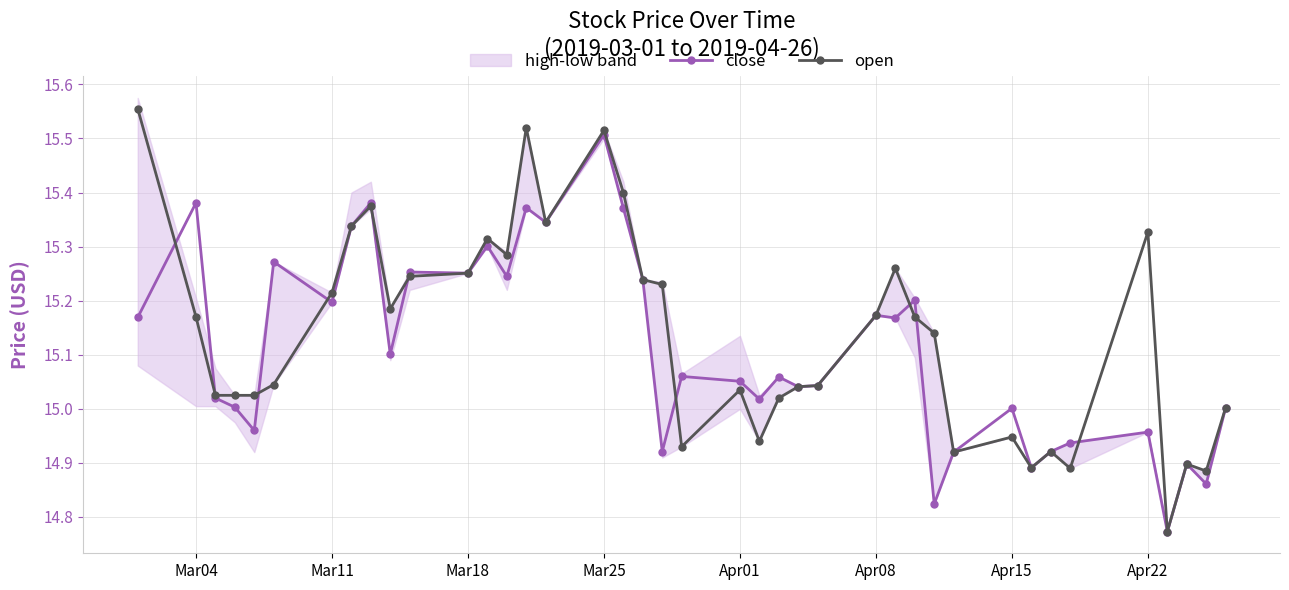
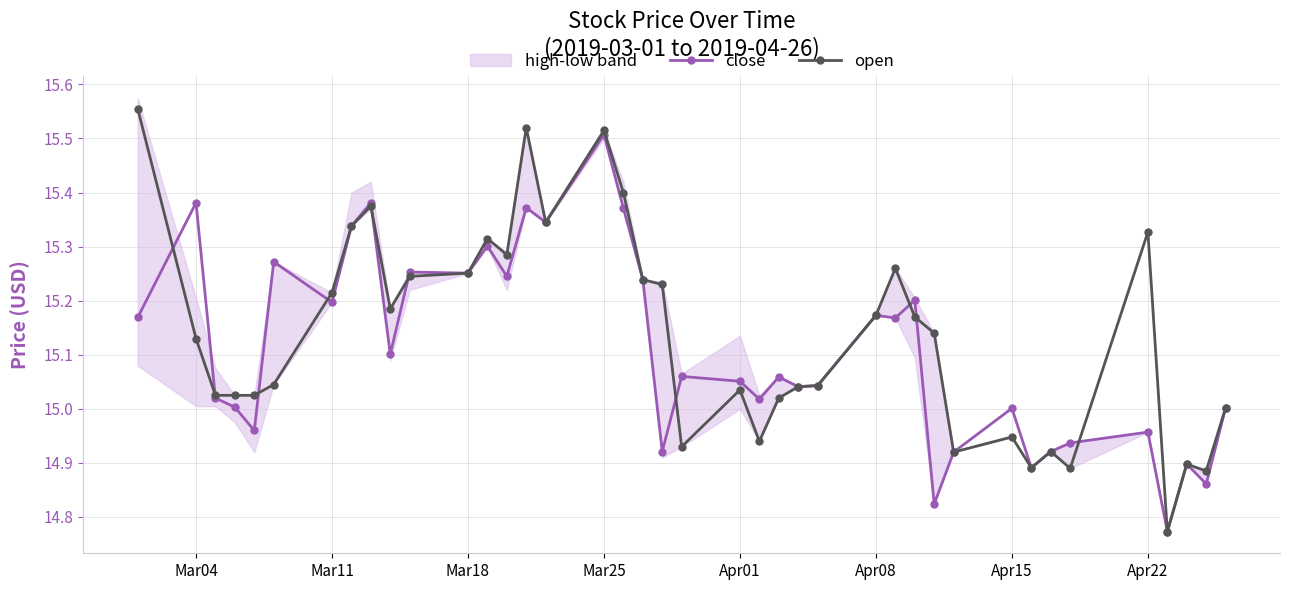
  {
    "close": {
      "Mar04": 15.38,
      "Mar11": 15.20,
      "Mar25": 15.51,
      "Apr01": 15.05,
      "Apr15": 15.00
    },
    "open": {
-     "Mar04": 15.17,
+     "Mar04": 15.13,
      "Apr01": 15.04,
      "Apr22": 15.33
    }
  }
